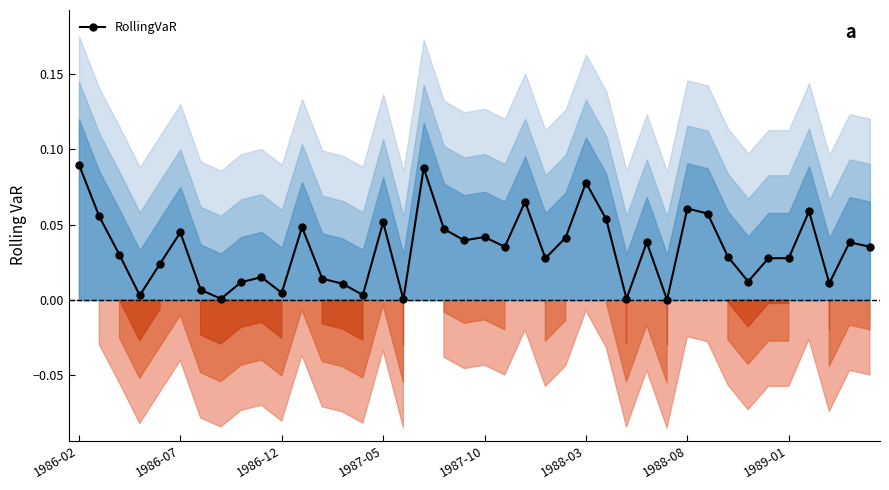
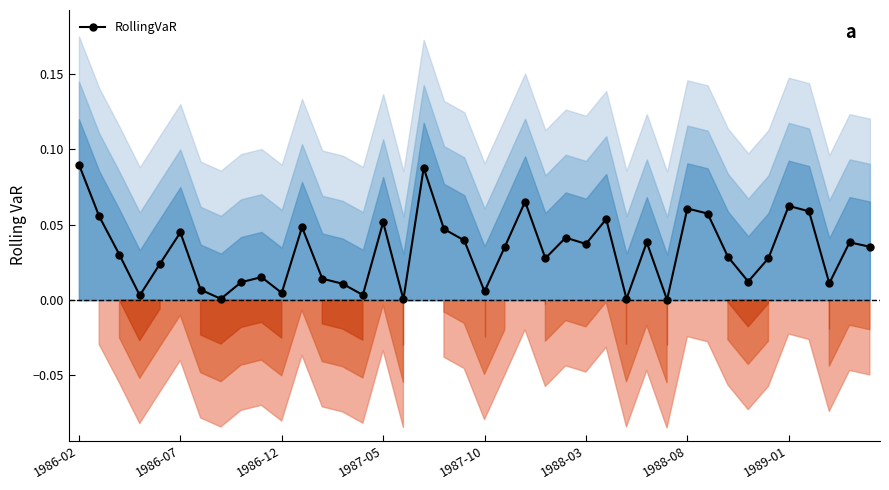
  {
    "RollingVaR": {
      "1986-02": 0.090,
      "1986-07": 0.045,
      "1986-12": 0.005,
      "1987-05": 0.052,
-     "1987-10": 0.042,
-     "1988-03": 0.078,
+     "1987-10": 0.006,
+     "1988-03": 0.037,
      "1988-08": 0.061,
-     "1989-01": 0.028
+     "1989-01": 0.063
    }
  }
